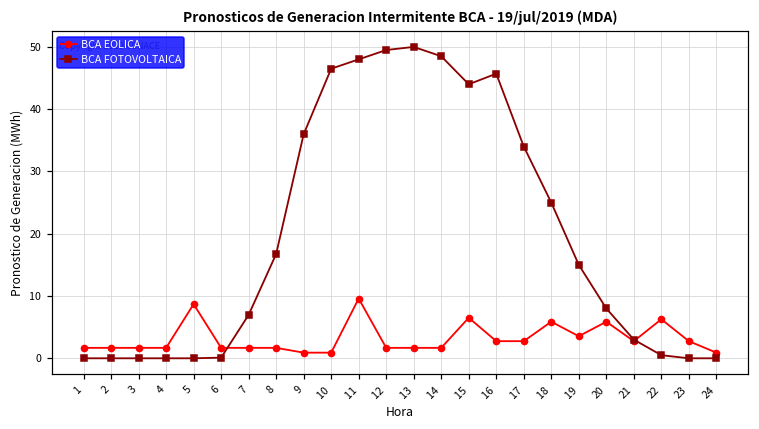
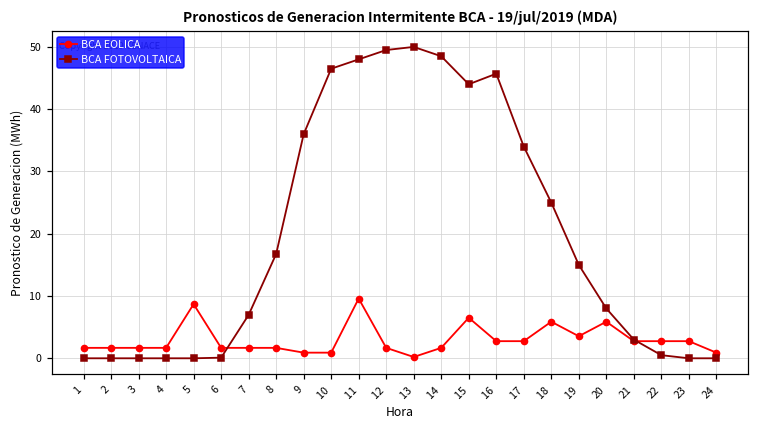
  {
    "BCA EOLICA": {
      "1": 2,
      "2": 2,
      "3": 2,
      "4": 2,
      "5": 9,
      "6": 2,
      "7": 2,
      "8": 2,
      "9": 1,
      "10": 1,
      "11": 10,
      "12": 2,
-     "13": 2,
+     "13": 0,
      "14": 2,
      "15": 7,
      "16": 3,
      "17": 3,
      "18": 6,
      "19": 4,
      "20": 6,
-     "22": 6,
+     "22": 3,
      "23": 3,
      "24": 1
    },
    "BCA FOTOVOLTAICA": {
      "1": 0,
      "2": 0,
      "3": 0,
      "4": 0,
      "5": 0,
      "6": 0,
      "7": 7,
      "8": 17,
      "9": 36,
      "10": 47,
      "11": 48,
      "12": 50,
      "13": 50,
      "14": 49,
      "15": 44,
      "16": 46,
      "17": 34,
      "18": 25,
      "19": 15,
      "20": 8,
      "22": 1,
      "23": 0,
      "24": 0
    }
  }
